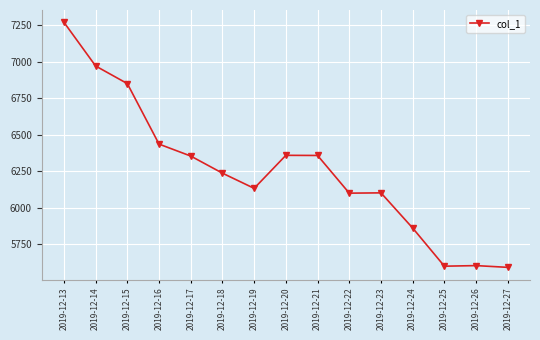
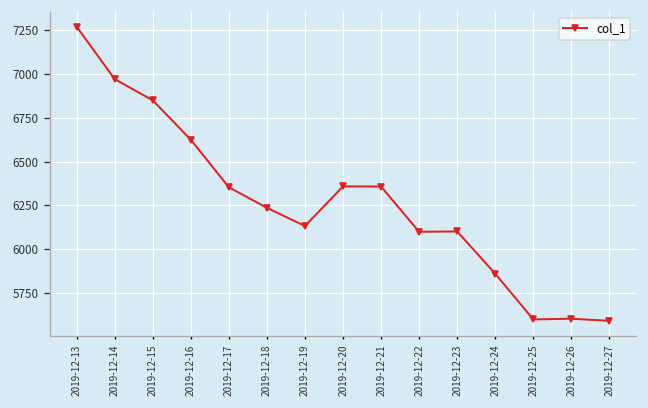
  {
    "2019-12-13": 7270,
    "2019-12-14": 6970,
    "2019-12-15": 6850,
-   "2019-12-16": 6440,
+   "2019-12-16": 6620,
    "2019-12-17": 6350,
    "2019-12-18": 6240,
    "2019-12-19": 6130,
    "2019-12-20": 6360,
    "2019-12-21": 6360,
    "2019-12-22": 6100,
    "2019-12-23": 6100,
    "2019-12-24": 5860,
    "2019-12-25": 5600,
    "2019-12-26": 5600,
    "2019-12-27": 5590
  }
